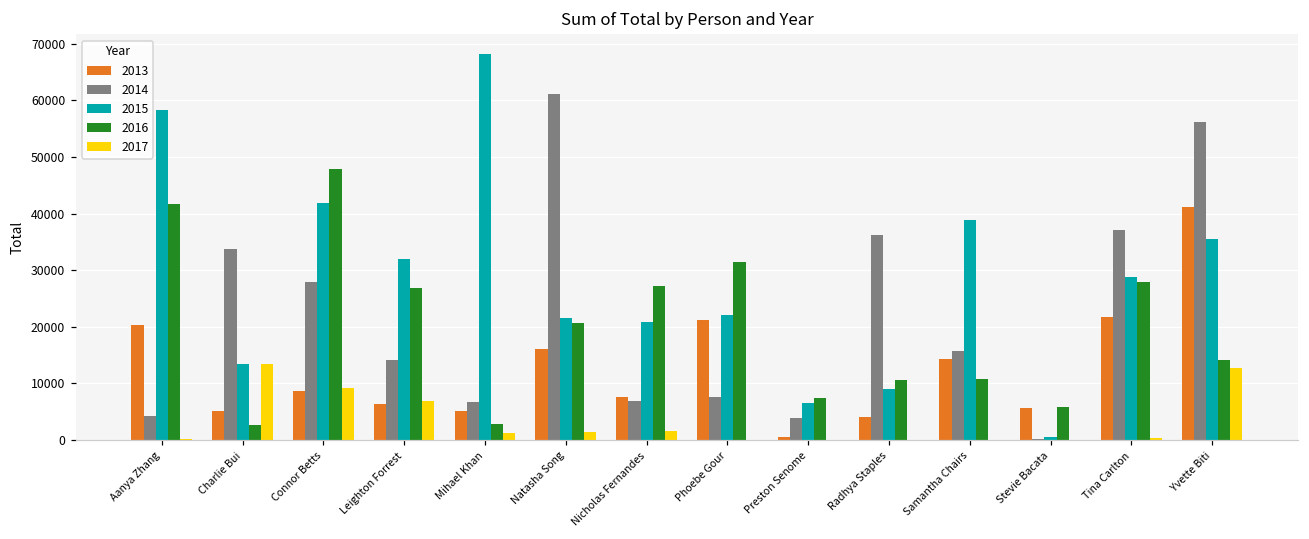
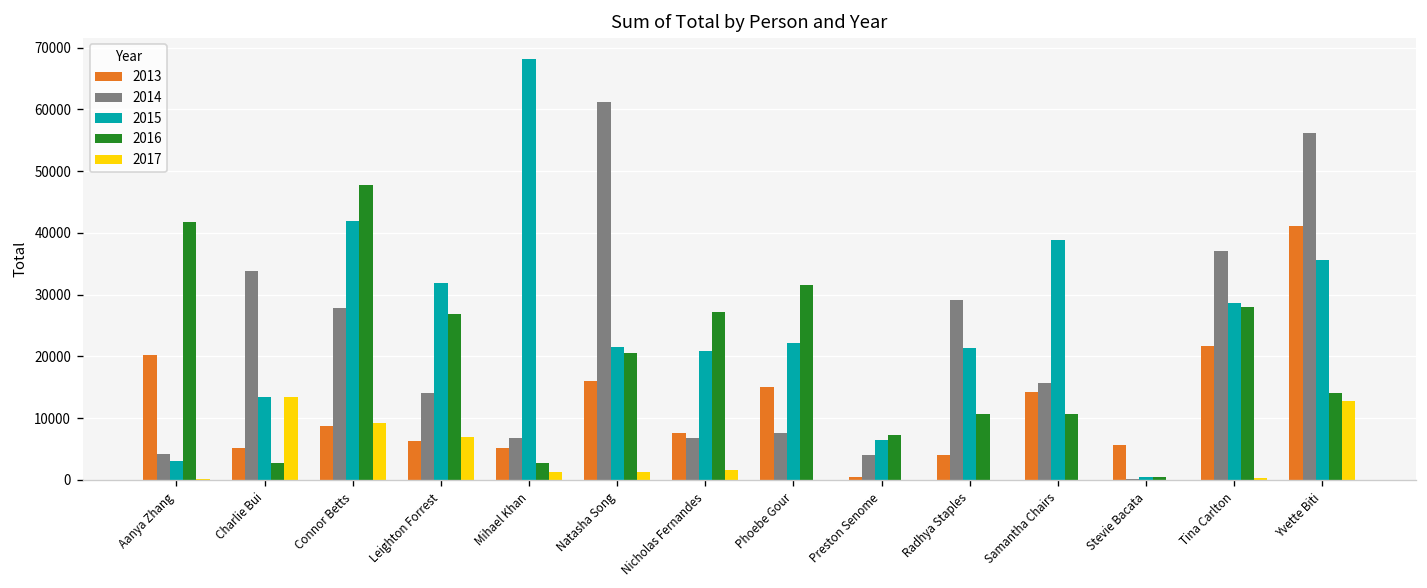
  {
    "2013": {
      "Aanya Zhang": 20000,
      "Charlie Bui": 5000,
      "Connor Betts": 9000,
      "Leighton Forrest": 6000,
      "Mihael Khan": 5000,
      "Natasha Song": 16000,
      "Nicholas Fernandes": 8000,
-     "Phoebe Gour": 21000,
+     "Phoebe Gour": 15000,
      "Preston Senome": 1000,
      "Radhya Staples": 4000,
      "Samantha Chairs": 14000,
      "Stevie Bacata": 6000,
      "Tina Carlton": 22000,
      "Yvette Biti": 41000
    },
    "2014": {
      "Aanya Zhang": 4000,
      "Charlie Bui": 34000,
      "Connor Betts": 28000,
      "Leighton Forrest": 14000,
      "Mihael Khan": 7000,
      "Natasha Song": 61000,
      "Nicholas Fernandes": 7000,
      "Phoebe Gour": 8000,
      "Preston Senome": 4000,
-     "Radhya Staples": 36000,
+     "Radhya Staples": 29000,
      "Samantha Chairs": 16000,
      "Tina Carlton": 37000,
      "Yvette Biti": 56000
    },
    "2015": {
-     "Aanya Zhang": 58000,
+     "Aanya Zhang": 3000,
      "Charlie Bui": 13000,
      "Connor Betts": 42000,
      "Leighton Forrest": 32000,
      "Mihael Khan": 68000,
      "Natasha Song": 22000,
      "Nicholas Fernandes": 21000,
      "Phoebe Gour": 22000,
      "Preston Senome": 6000,
-     "Radhya Staples": 9000,
+     "Radhya Staples": 21000,
      "Samantha Chairs": 39000,
      "Tina Carlton": 29000,
      "Yvette Biti": 36000
    },
    "2016": {
      "Aanya Zhang": 42000,
      "Charlie Bui": 3000,
      "Connor Betts": 48000,
      "Leighton Forrest": 27000,
      "Mihael Khan": 3000,
      "Natasha Song": 21000,
      "Nicholas Fernandes": 27000,
      "Phoebe Gour": 31000,
      "Preston Senome": 7000,
      "Radhya Staples": 11000,
      "Samantha Chairs": 11000,
-     "Stevie Bacata": 6000,
+     "Stevie Bacata": 0,
      "Tina Carlton": 28000,
      "Yvette Biti": 14000
    },
    "2017": {
      "Charlie Bui": 13000,
      "Connor Betts": 9000,
      "Leighton Forrest": 7000,
      "Mihael Khan": 1000,
      "Natasha Song": 1000,
      "Nicholas Fernandes": 2000,
      "Phoebe Gour": 0,
      "Preston Senome": 0,
      "Radhya Staples": 0,
      "Yvette Biti": 13000
    }
  }
